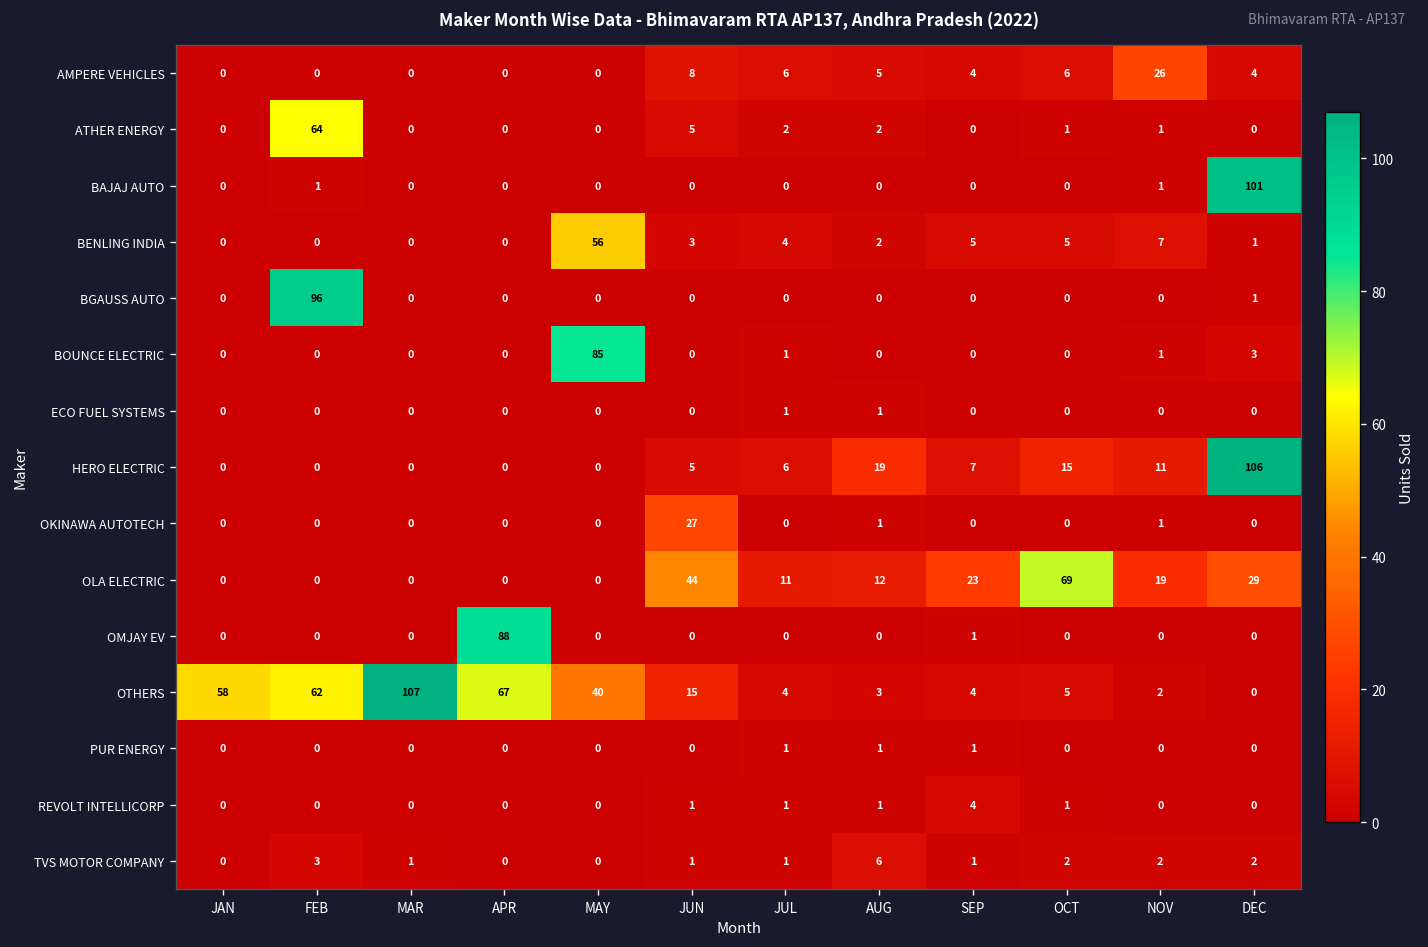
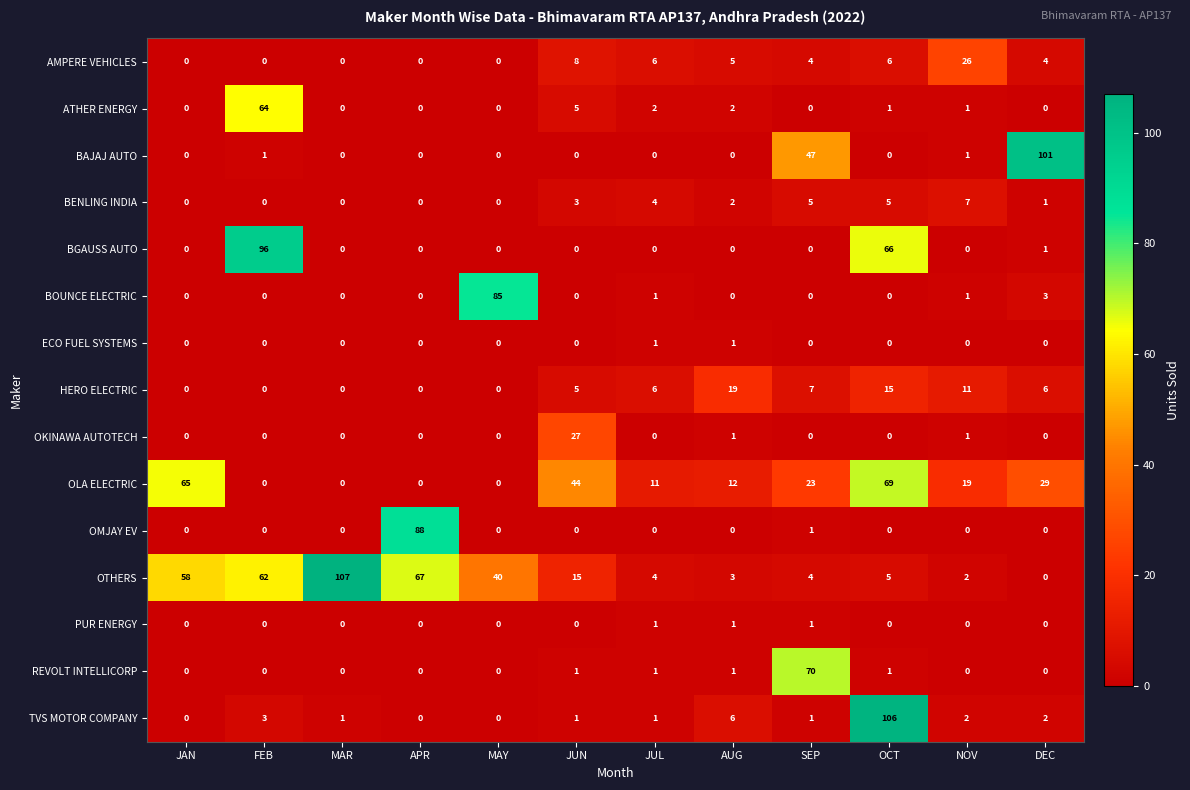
  {
    "AMPERE VEHICLES": {
      "JAN": 0,
      "FEB": 0,
      "MAR": 0,
      "APR": 0,
      "MAY": 0,
      "JUN": 8,
      "JUL": 6,
      "AUG": 5,
      "SEP": 4,
      "OCT": 6,
      "NOV": 26,
      "DEC": 4
    },
    "ATHER ENERGY": {
      "JAN": 0,
      "FEB": 64,
      "MAR": 0,
      "APR": 0,
      "MAY": 0,
      "JUN": 5,
      "JUL": 2,
      "AUG": 2,
      "SEP": 0,
      "OCT": 1,
      "NOV": 1,
      "DEC": 0
    },
    "BAJAJ AUTO": {
      "JAN": 0,
      "FEB": 1,
      "MAR": 0,
      "APR": 0,
      "MAY": 0,
      "JUN": 0,
      "JUL": 0,
      "AUG": 0,
-     "SEP": 0,
+     "SEP": 47,
      "OCT": 0,
      "NOV": 1,
      "DEC": 101
    },
    "BENLING INDIA": {
      "JAN": 0,
      "FEB": 0,
      "MAR": 0,
      "APR": 0,
-     "MAY": 56,
+     "MAY": 0,
      "JUN": 3,
      "JUL": 4,
      "AUG": 2,
      "SEP": 5,
      "OCT": 5,
      "NOV": 7,
      "DEC": 1
    },
    "BGAUSS AUTO": {
      "JAN": 0,
      "FEB": 96,
      "MAR": 0,
      "APR": 0,
      "MAY": 0,
      "JUN": 0,
      "JUL": 0,
      "AUG": 0,
      "SEP": 0,
-     "OCT": 0,
+     "OCT": 66,
      "NOV": 0,
      "DEC": 1
    },
    "BOUNCE ELECTRIC": {
      "JAN": 0,
      "FEB": 0,
      "MAR": 0,
      "APR": 0,
      "MAY": 85,
      "JUN": 0,
      "JUL": 1,
      "AUG": 0,
      "SEP": 0,
      "OCT": 0,
      "NOV": 1,
      "DEC": 3
    },
    "ECO FUEL SYSTEMS": {
      "JAN": 0,
      "FEB": 0,
      "MAR": 0,
      "APR": 0,
      "MAY": 0,
      "JUN": 0,
      "JUL": 1,
      "AUG": 1,
      "SEP": 0,
      "OCT": 0,
      "NOV": 0,
      "DEC": 0
    },
    "HERO ELECTRIC": {
      "JAN": 0,
      "FEB": 0,
      "MAR": 0,
      "APR": 0,
      "MAY": 0,
      "JUN": 5,
      "JUL": 6,
      "AUG": 19,
      "SEP": 7,
      "OCT": 15,
      "NOV": 11,
-     "DEC": 106
+     "DEC": 6
    },
    "OKINAWA AUTOTECH": {
      "JAN": 0,
      "FEB": 0,
      "MAR": 0,
      "APR": 0,
      "MAY": 0,
      "JUN": 27,
      "JUL": 0,
      "AUG": 1,
      "SEP": 0,
      "OCT": 0,
      "NOV": 1,
      "DEC": 0
    },
    "OLA ELECTRIC": {
-     "JAN": 0,
+     "JAN": 65,
      "FEB": 0,
      "MAR": 0,
      "APR": 0,
      "MAY": 0,
      "JUN": 44,
      "JUL": 11,
      "AUG": 12,
      "SEP": 23,
      "OCT": 69,
      "NOV": 19,
      "DEC": 29
    },
    "OMJAY EV": {
      "JAN": 0,
      "FEB": 0,
      "MAR": 0,
      "APR": 88,
      "MAY": 0,
      "JUN": 0,
      "JUL": 0,
      "AUG": 0,
      "SEP": 1,
      "OCT": 0,
      "NOV": 0,
      "DEC": 0
    },
    "OTHERS": {
      "JAN": 58,
      "FEB": 62,
      "MAR": 107,
      "APR": 67,
      "MAY": 40,
      "JUN": 15,
      "JUL": 4,
      "AUG": 3,
      "SEP": 4,
      "OCT": 5,
      "NOV": 2,
      "DEC": 0
    },
    "PUR ENERGY": {
      "JAN": 0,
      "FEB": 0,
      "MAR": 0,
      "APR": 0,
      "MAY": 0,
      "JUN": 0,
      "JUL": 1,
      "AUG": 1,
      "SEP": 1,
      "OCT": 0,
      "NOV": 0,
      "DEC": 0
    },
    "REVOLT INTELLICORP": {
      "JAN": 0,
      "FEB": 0,
      "MAR": 0,
      "APR": 0,
      "MAY": 0,
      "JUN": 1,
      "JUL": 1,
      "AUG": 1,
-     "SEP": 4,
+     "SEP": 70,
      "OCT": 1,
      "NOV": 0,
      "DEC": 0
    },
    "TVS MOTOR COMPANY": {
      "JAN": 0,
      "FEB": 3,
      "MAR": 1,
      "APR": 0,
      "MAY": 0,
      "JUN": 1,
      "JUL": 1,
      "AUG": 6,
      "SEP": 1,
-     "OCT": 2,
+     "OCT": 106,
      "NOV": 2,
      "DEC": 2
    }
  }
